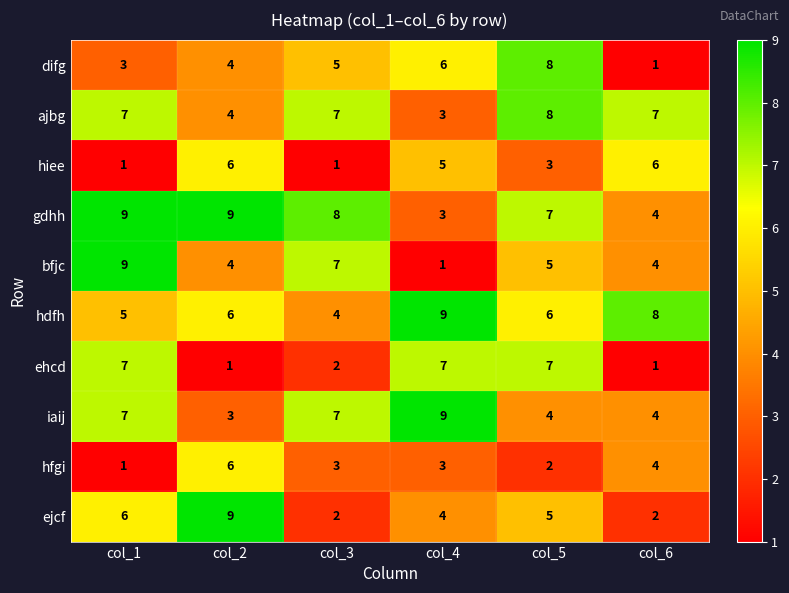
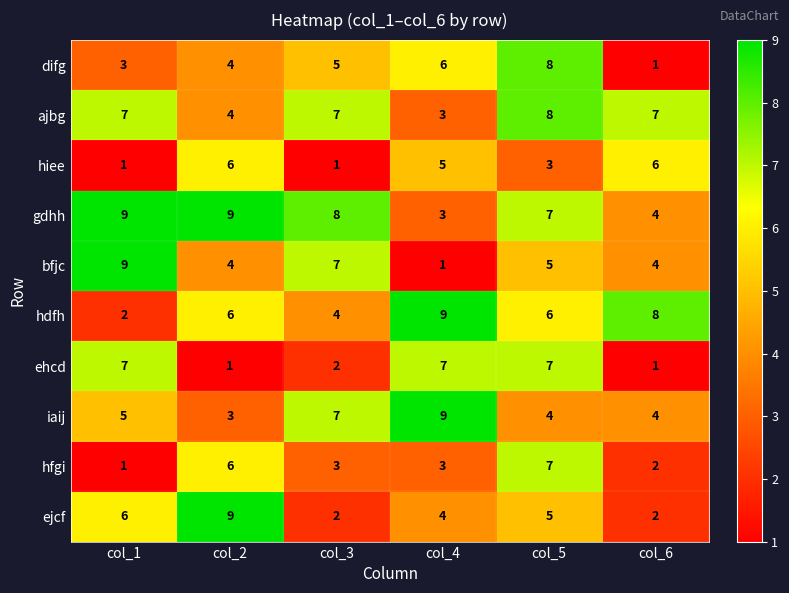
  {
    "difg": {
      "col_1": 3,
      "col_2": 4,
      "col_3": 5,
      "col_4": 6,
      "col_5": 8,
      "col_6": 1
    },
    "ajbg": {
      "col_1": 7,
      "col_2": 4,
      "col_3": 7,
      "col_4": 3,
      "col_5": 8,
      "col_6": 7
    },
    "hiee": {
      "col_1": 1,
      "col_2": 6,
      "col_3": 1,
      "col_4": 5,
      "col_5": 3,
      "col_6": 6
    },
    "gdhh": {
      "col_1": 9,
      "col_2": 9,
      "col_3": 8,
      "col_4": 3,
      "col_5": 7,
      "col_6": 4
    },
    "bfjc": {
      "col_1": 9,
      "col_2": 4,
      "col_3": 7,
      "col_4": 1,
      "col_5": 5,
      "col_6": 4
    },
    "hdfh": {
-     "col_1": 5,
+     "col_1": 2,
      "col_2": 6,
      "col_3": 4,
      "col_4": 9,
      "col_5": 6,
      "col_6": 8
    },
    "ehcd": {
      "col_1": 7,
      "col_2": 1,
      "col_3": 2,
      "col_4": 7,
      "col_5": 7,
      "col_6": 1
    },
    "iaij": {
-     "col_1": 7,
+     "col_1": 5,
      "col_2": 3,
      "col_3": 7,
      "col_4": 9,
      "col_5": 4,
      "col_6": 4
    },
    "hfgi": {
      "col_1": 1,
      "col_2": 6,
      "col_3": 3,
      "col_4": 3,
-     "col_5": 2,
-     "col_6": 4
+     "col_5": 7,
+     "col_6": 2
    },
    "ejcf": {
      "col_1": 6,
      "col_2": 9,
      "col_3": 2,
      "col_4": 4,
      "col_5": 5,
      "col_6": 2
    }
  }
